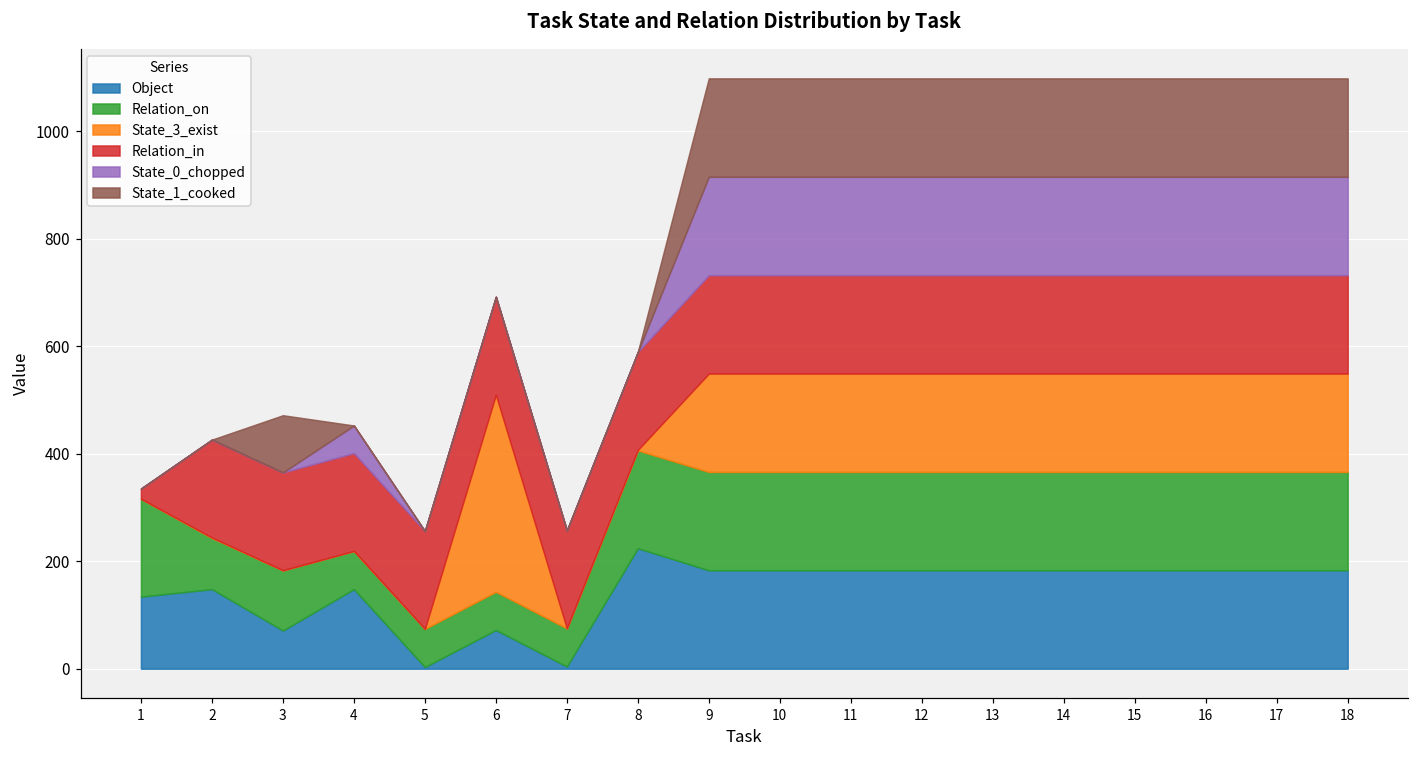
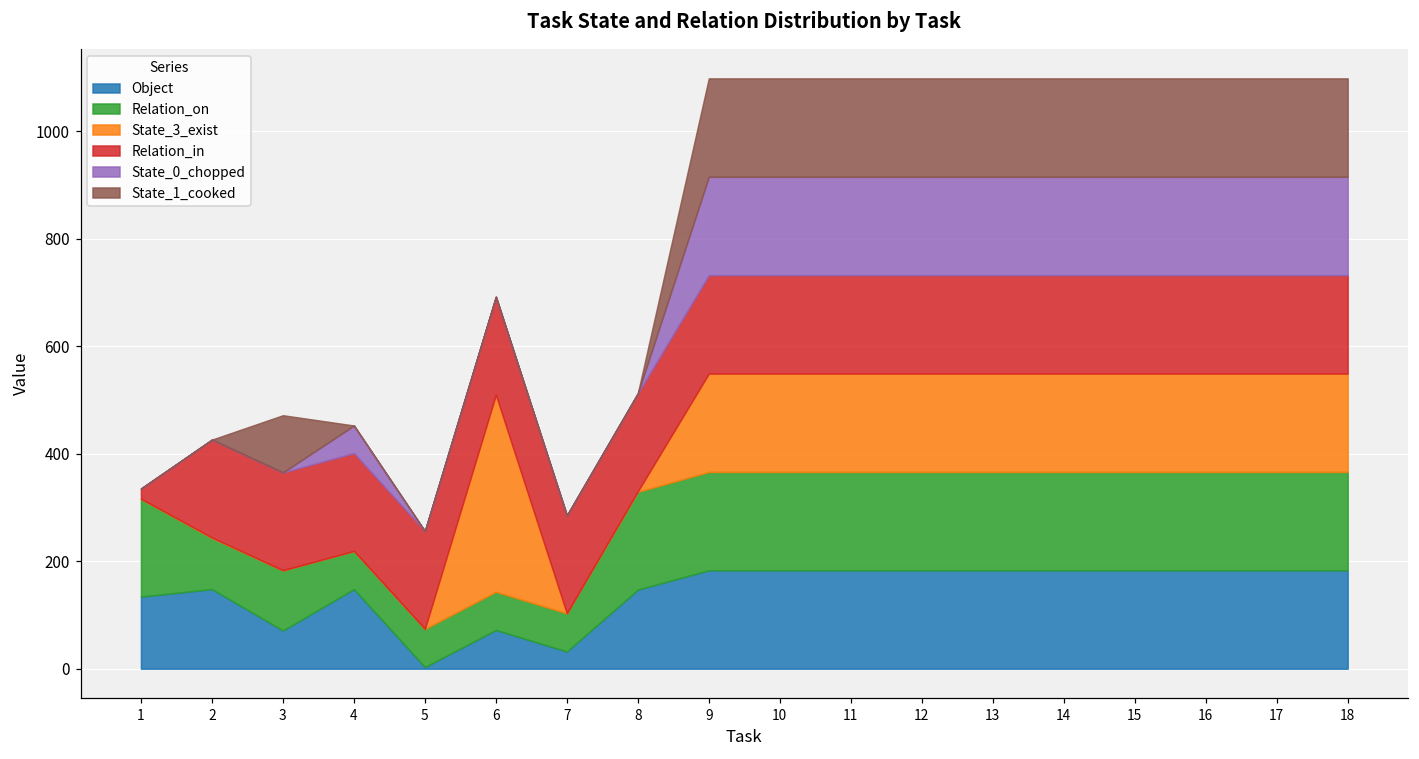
  {
    "Object": {
      "1": 130,
      "2": 150,
      "3": 70,
      "4": 150,
      "6": 70,
-     "7": 0,
-     "8": 220,
+     "7": 30,
+     "8": 150,
      "9": 180,
      "10": 180,
      "11": 180,
      "12": 180,
      "13": 180,
      "14": 180,
      "15": 180,
      "16": 180,
      "17": 180,
      "18": 180
    },
    "Relation_on": {
      "6": 70,
      "9": 180,
      "10": 180,
      "11": 180,
      "12": 180,
      "13": 180,
      "14": 180,
      "15": 180,
      "16": 180,
      "17": 180,
      "18": 180
    },
    "State_3_exist": {
      "6": 370,
      "9": 180,
      "10": 180,
      "11": 180,
      "12": 180,
      "13": 180,
      "14": 180,
      "15": 180,
      "16": 180,
      "17": 180,
      "18": 180
    },
    "Relation_in": {
      "4": 180,
      "9": 180,
      "10": 180,
      "11": 180,
      "12": 180,
      "13": 180,
      "14": 180,
      "15": 180,
      "16": 180,
      "17": 180,
      "18": 180
    },
    "State_0_chopped": {
      "9": 180,
      "10": 180,
      "11": 180,
      "12": 180,
      "13": 180,
      "14": 180,
      "15": 180,
      "16": 180,
      "17": 180,
      "18": 180
    },
    "State_1_cooked": {
      "3": 110,
      "9": 180,
      "10": 180,
      "11": 180,
      "12": 180,
      "13": 180,
      "14": 180,
      "15": 180,
      "16": 180,
      "17": 180,
      "18": 180
    }
  }
